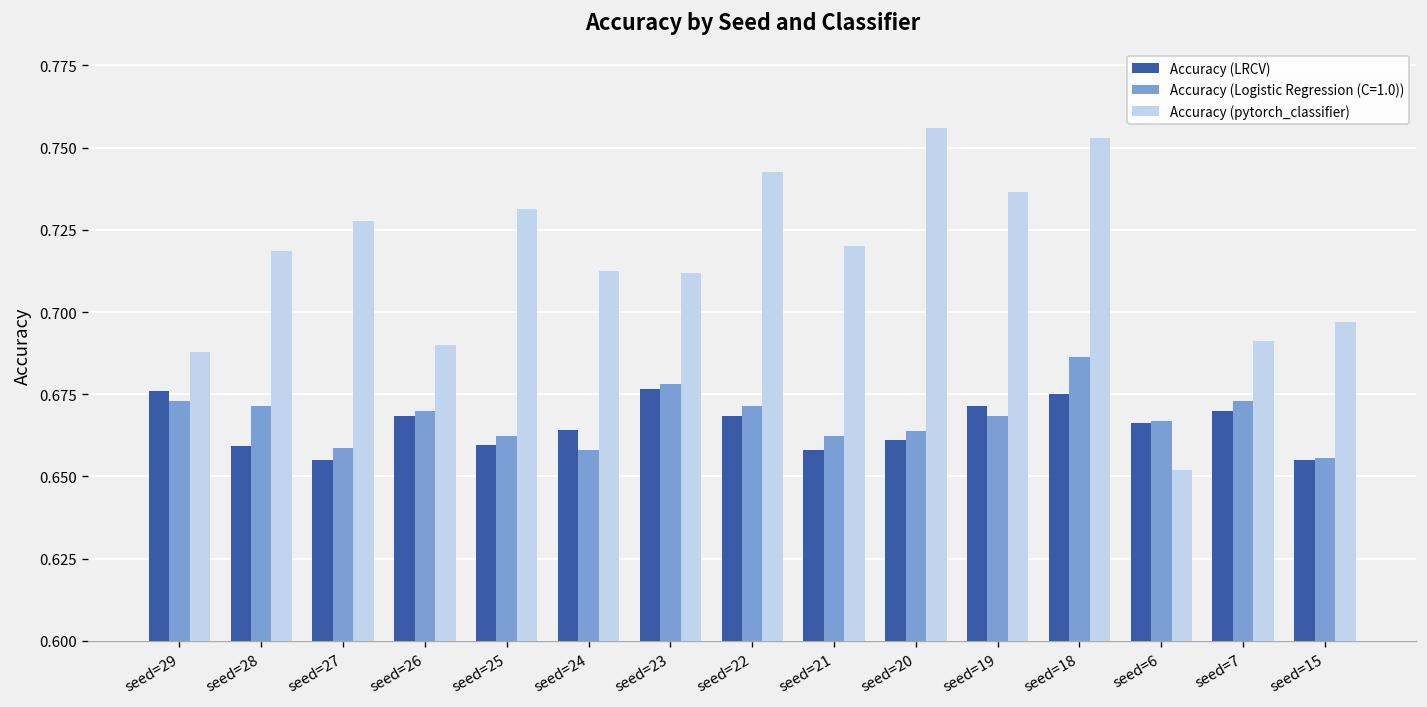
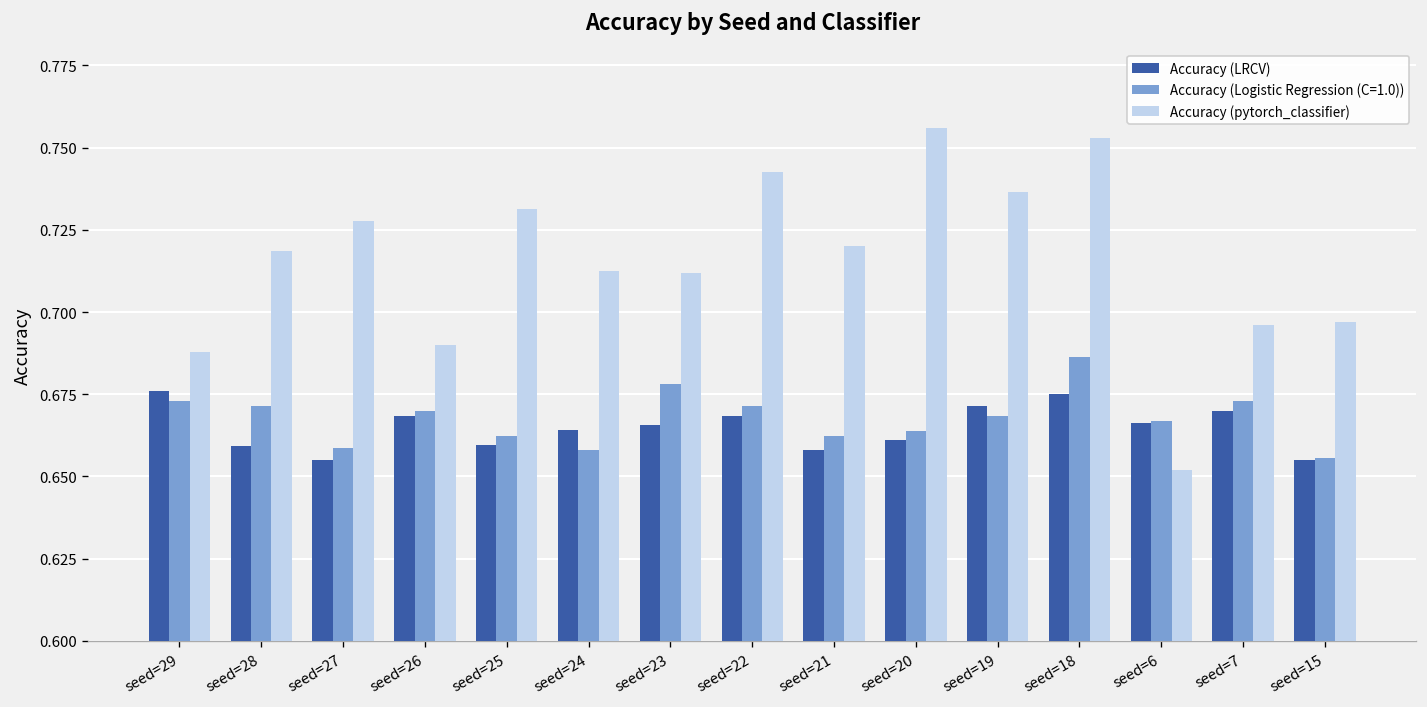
  {
    "Accuracy (LRCV)": {
      "seed=29": 0.676,
      "seed=28": 0.659,
      "seed=27": 0.655,
      "seed=26": 0.668,
      "seed=25": 0.659,
      "seed=24": 0.664,
-     "seed=23": 0.677,
+     "seed=23": 0.666,
      "seed=22": 0.668,
      "seed=21": 0.658,
      "seed=20": 0.661,
      "seed=19": 0.671,
      "seed=18": 0.675,
      "seed=6": 0.666,
      "seed=7": 0.670,
      "seed=15": 0.655
    },
    "Accuracy (Logistic Regression (C=1.0))": {
      "seed=29": 0.673,
      "seed=28": 0.671,
      "seed=27": 0.659,
      "seed=26": 0.670,
      "seed=25": 0.662,
      "seed=24": 0.658,
      "seed=23": 0.678,
      "seed=22": 0.671,
      "seed=21": 0.662,
      "seed=20": 0.664,
      "seed=19": 0.668,
      "seed=18": 0.686,
      "seed=6": 0.667,
      "seed=7": 0.673,
      "seed=15": 0.656
    },
    "Accuracy (pytorch_classifier)": {
      "seed=29": 0.688,
      "seed=28": 0.719,
      "seed=27": 0.728,
      "seed=26": 0.690,
      "seed=25": 0.731,
      "seed=24": 0.713,
      "seed=23": 0.712,
      "seed=22": 0.743,
      "seed=21": 0.720,
      "seed=20": 0.756,
      "seed=19": 0.737,
      "seed=18": 0.753,
      "seed=6": 0.652,
-     "seed=7": 0.691,
+     "seed=7": 0.696,
      "seed=15": 0.697
    }
  }
